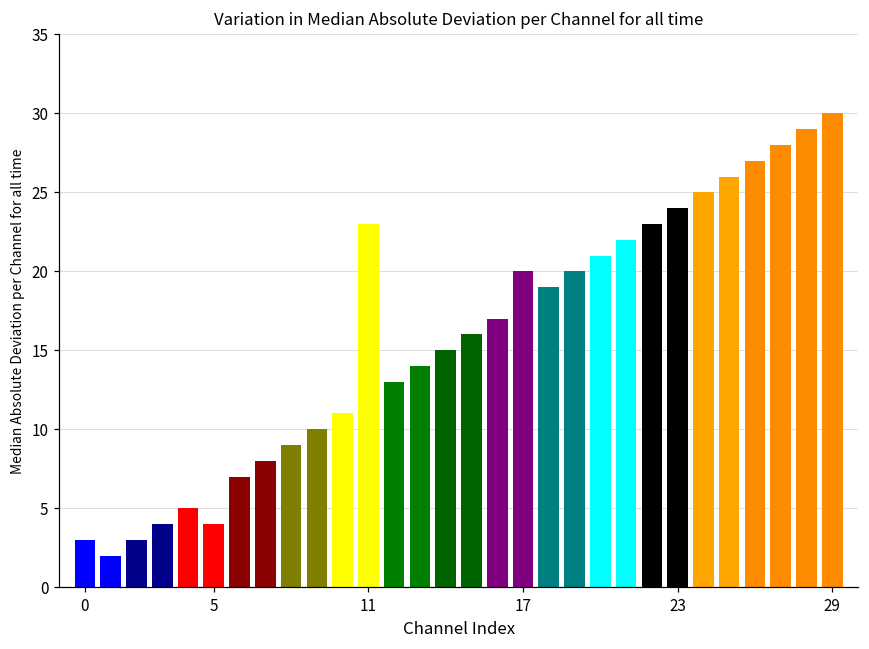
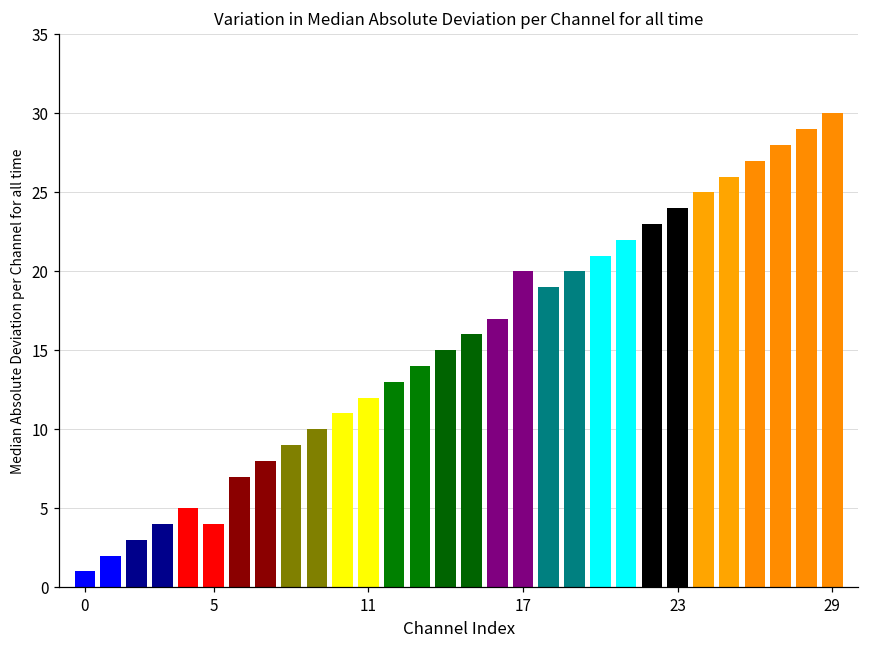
  {
-   "0": 3,
+   "0": 1,
    "5": 4,
-   "11": 23,
+   "11": 12,
    "17": 20,
    "23": 24,
    "29": 30
  }
